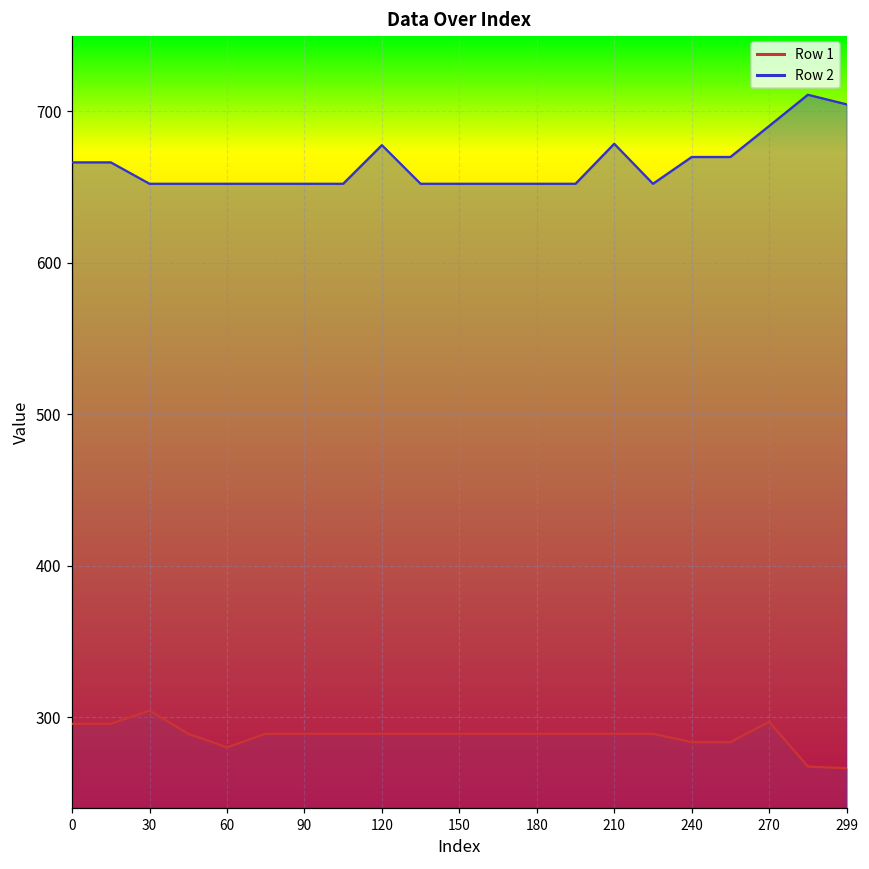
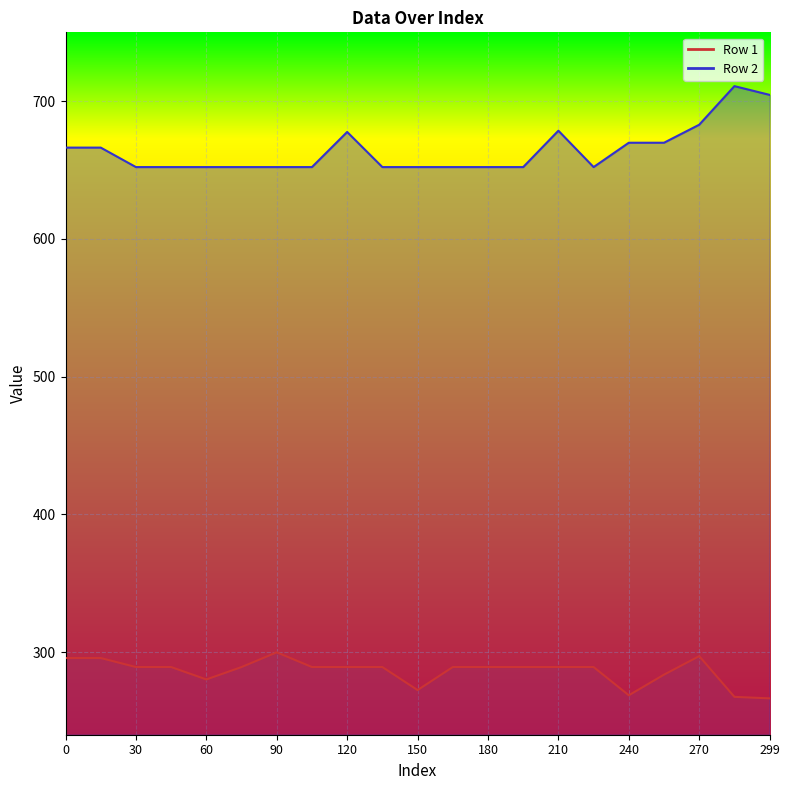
  {
    "Row 1": {
      "0": 296,
-     "30": 304,
+     "30": 289,
      "60": 280,
-     "90": 289,
+     "90": 300,
      "120": 289,
-     "150": 289,
+     "150": 272,
      "180": 289,
      "210": 289,
-     "240": 284,
+     "240": 269,
      "270": 297,
      "299": 266
    },
    "Row 2": {
      "0": 666,
      "30": 652,
      "60": 652,
      "90": 652,
      "120": 678,
      "150": 652,
      "180": 652,
      "210": 679,
      "240": 670,
-     "270": 690,
+     "270": 683,
      "299": 705
    }
  }
